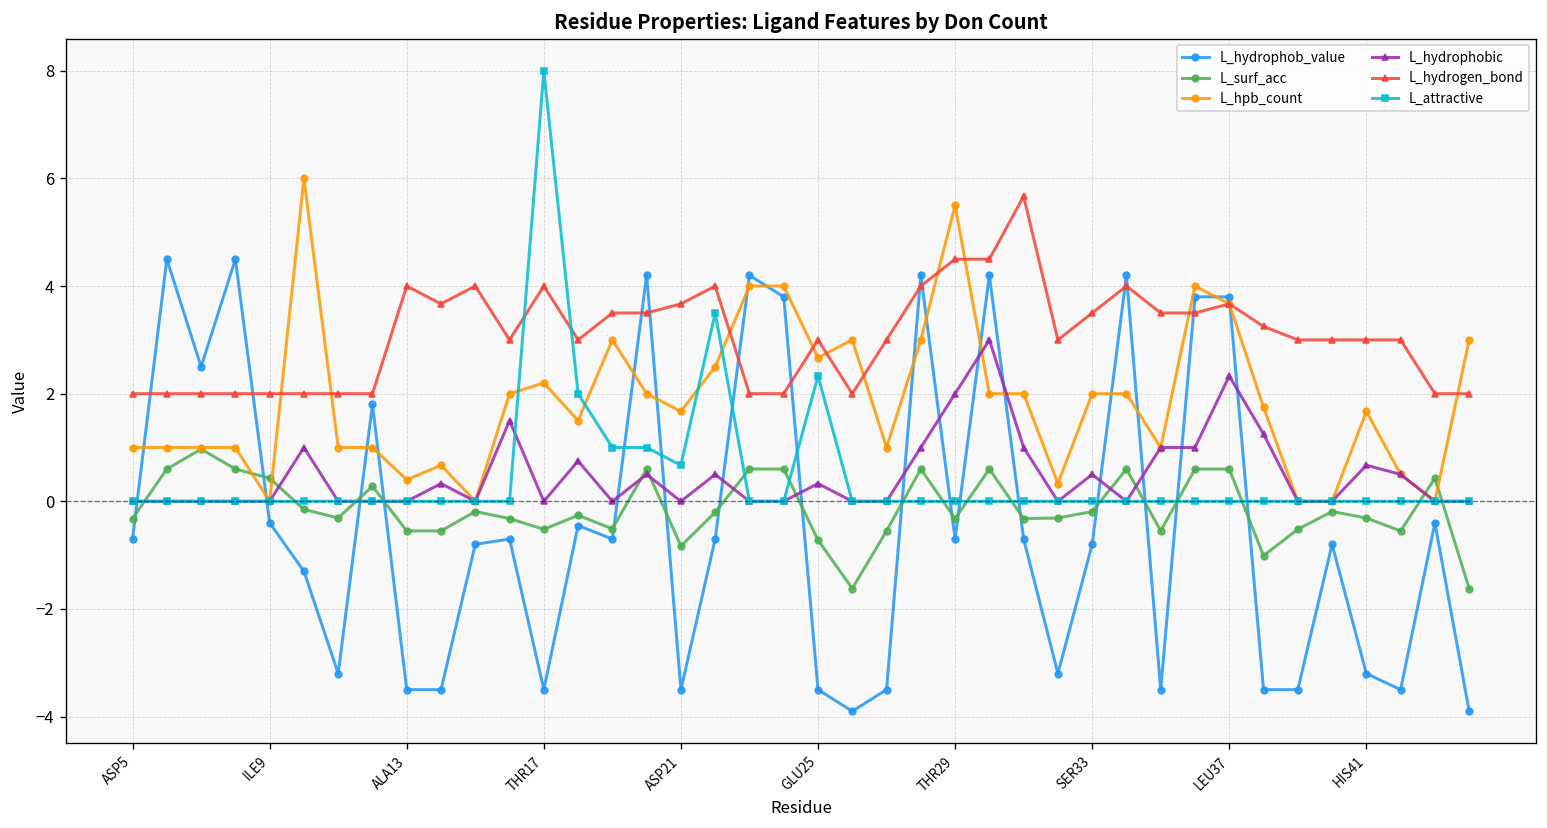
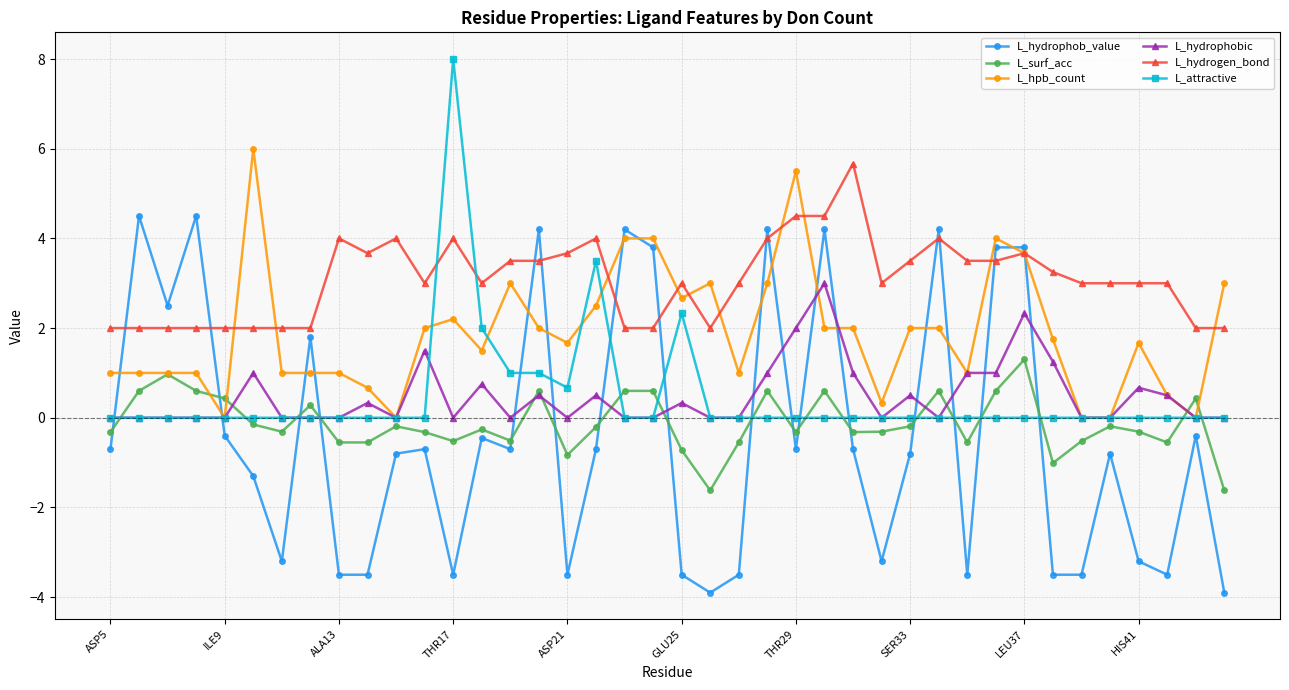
  {
    "L_surf_acc": {
      "ASP5": -0.3,
      "ILE9": 0.4,
      "ALA13": -0.6,
      "THR17": -0.5,
      "ASP21": -0.8,
      "GLU25": -0.7,
      "THR29": -0.3,
      "SER33": -0.2,
-     "LEU37": 0.6,
+     "LEU37": 1.3,
      "HIS41": -0.3
    },
    "L_hpb_count": {
      "ASP5": 1.0,
-     "ALA13": 0.4,
+     "ALA13": 1.0,
      "THR17": 2.2,
      "ASP21": 1.7,
      "GLU25": 2.7,
      "THR29": 5.5,
      "SER33": 2.0,
      "HIS41": 1.7
    },
    "L_hydrophobic": {
      "THR17": 0.0,
      "ASP21": 0.0,
      "GLU25": 0.3,
      "THR29": 2.0,
      "SER33": 0.5,
      "LEU37": 2.3,
      "HIS41": 0.7
    },
    "L_hydrogen_bond": {
      "ASP5": 2.0,
      "ILE9": 2.0,
      "ALA13": 4.0,
      "THR17": 4.0,
      "ASP21": 3.7,
      "GLU25": 3.0,
      "THR29": 4.5,
      "SER33": 3.5,
      "HIS41": 3.0
    }
  }
